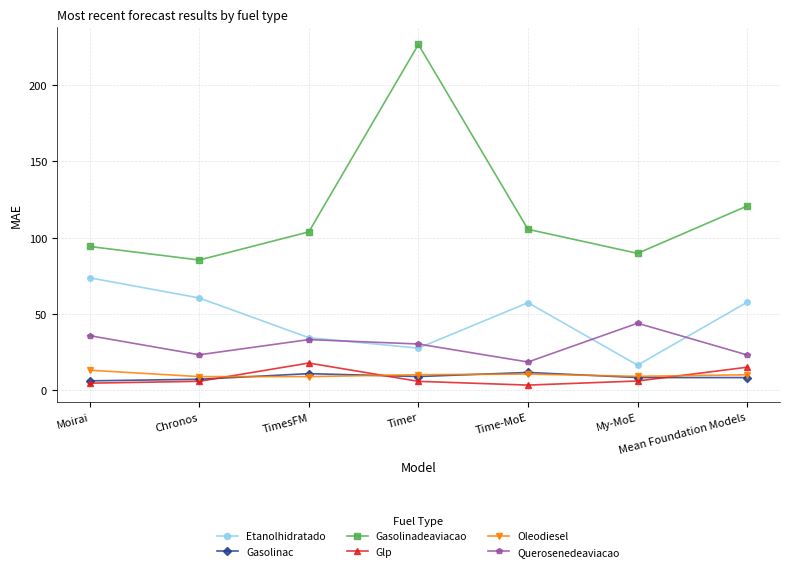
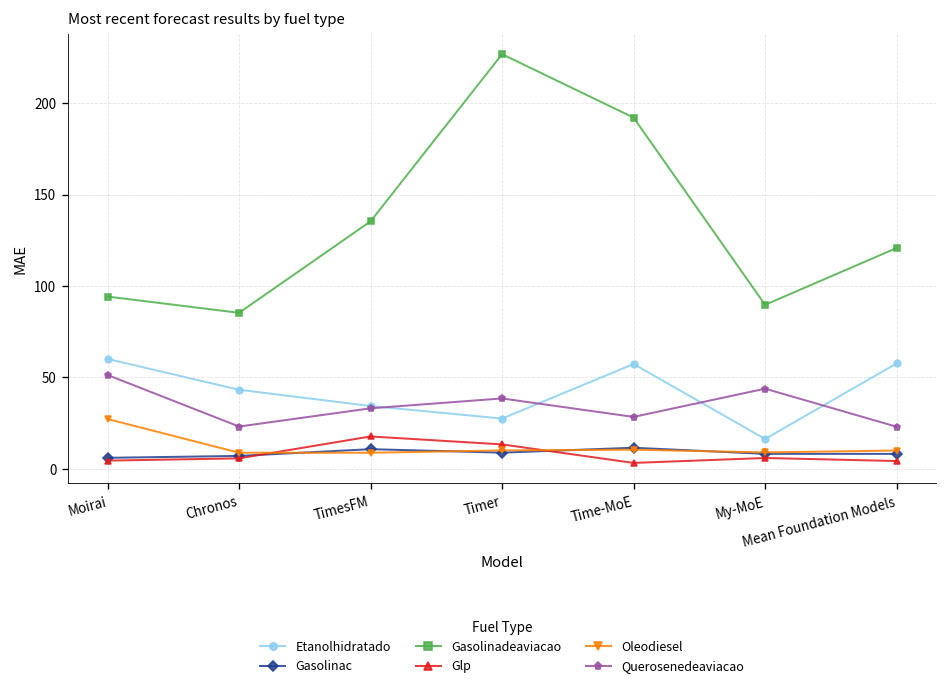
  {
    "Etanolhidratado": {
-     "Moirai": 74,
-     "Chronos": 60,
+     "Moirai": 60,
+     "Chronos": 43,
      "Timer": 27,
      "Time-MoE": 57,
      "My-MoE": 16,
      "Mean Foundation Models": 58
    },
    "Gasolinac": {
      "TimesFM": 11,
      "Mean Foundation Models": 8
    },
    "Gasolinadeaviacao": {
      "Moirai": 94,
      "Chronos": 85,
-     "TimesFM": 104,
+     "TimesFM": 135,
      "Timer": 227,
-     "Time-MoE": 105,
+     "Time-MoE": 192,
      "My-MoE": 90,
      "Mean Foundation Models": 121
    },
    "Glp": {
      "TimesFM": 18,
-     "Timer": 6,
+     "Timer": 13,
      "Time-MoE": 3,
      "My-MoE": 6,
-     "Mean Foundation Models": 15
+     "Mean Foundation Models": 4
    },
    "Oleodiesel": {
-     "Moirai": 13,
+     "Moirai": 27,
      "Chronos": 9,
      "TimesFM": 9,
      "Mean Foundation Models": 10
    },
    "Querosenedeaviacao": {
-     "Moirai": 36,
+     "Moirai": 51,
      "Chronos": 23,
-     "Timer": 30,
-     "Time-MoE": 18,
+     "Timer": 38,
+     "Time-MoE": 28,
      "My-MoE": 44,
      "Mean Foundation Models": 23
    }
  }
